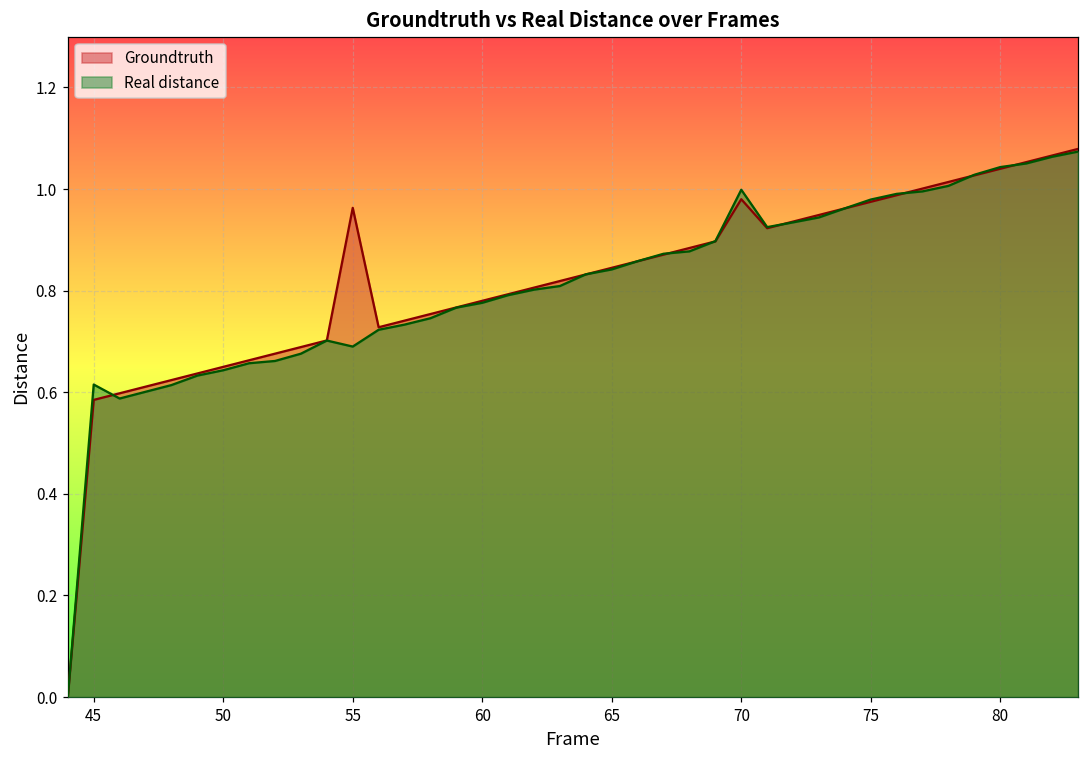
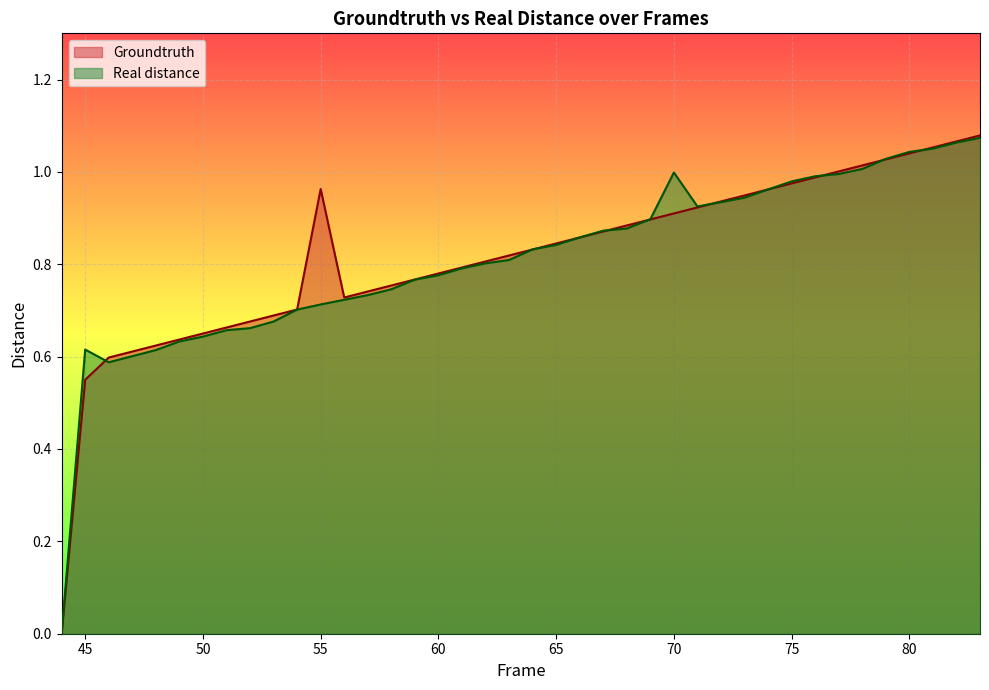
  {
    "Groundtruth": {
-     "45": 0.59,
+     "45": 0.55,
      "50": 0.65,
      "55": 0.96,
-     "70": 0.98
+     "70": 0.91
    },
    "Real distance": {
      "45": 0.62,
      "50": 0.64,
-     "55": 0.69,
+     "55": 0.71,
      "70": 1.00
    }
  }
